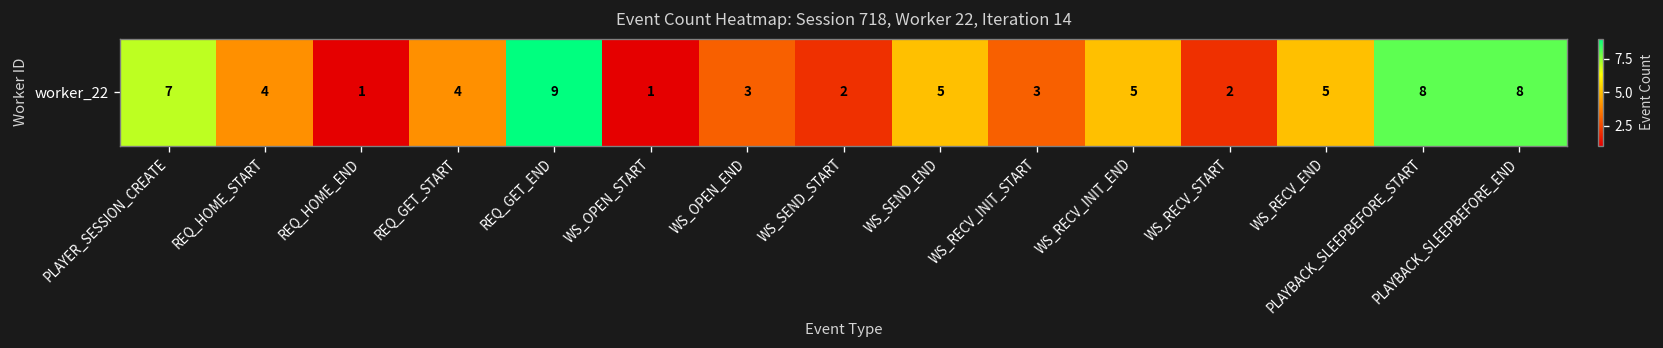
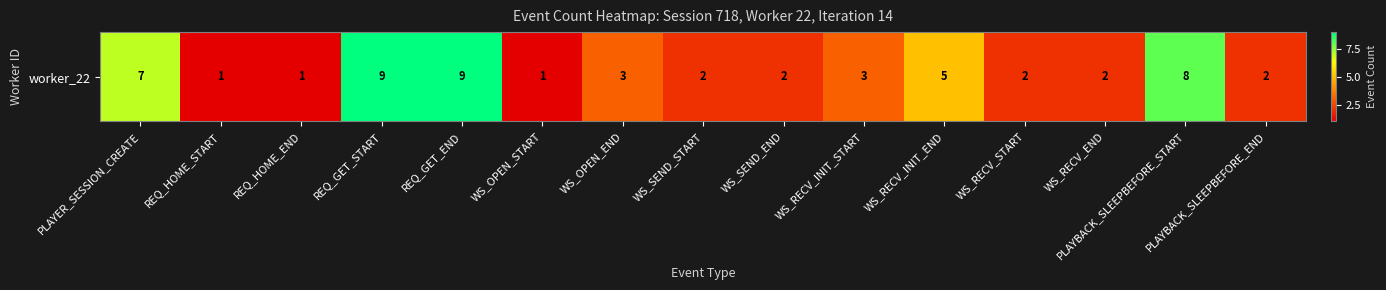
  {
    "worker_22": {
      "PLAYER_SESSION_CREATE": 7,
-     "REQ_HOME_START": 4,
+     "REQ_HOME_START": 1,
      "REQ_HOME_END": 1,
-     "REQ_GET_START": 4,
+     "REQ_GET_START": 9,
      "REQ_GET_END": 9,
      "WS_OPEN_START": 1,
      "WS_OPEN_END": 3,
      "WS_SEND_START": 2,
-     "WS_SEND_END": 5,
+     "WS_SEND_END": 2,
      "WS_RECV_INIT_START": 3,
      "WS_RECV_INIT_END": 5,
      "WS_RECV_START": 2,
-     "WS_RECV_END": 5,
+     "WS_RECV_END": 2,
      "PLAYBACK_SLEEPBEFORE_START": 8,
-     "PLAYBACK_SLEEPBEFORE_END": 8
+     "PLAYBACK_SLEEPBEFORE_END": 2
    }
  }
